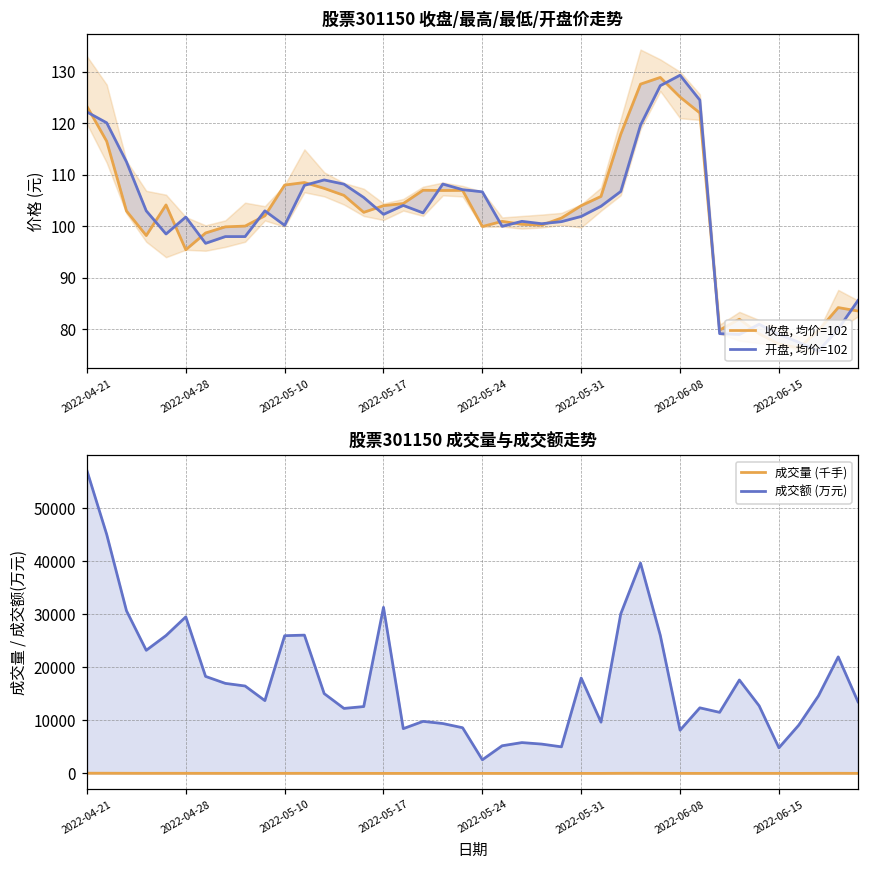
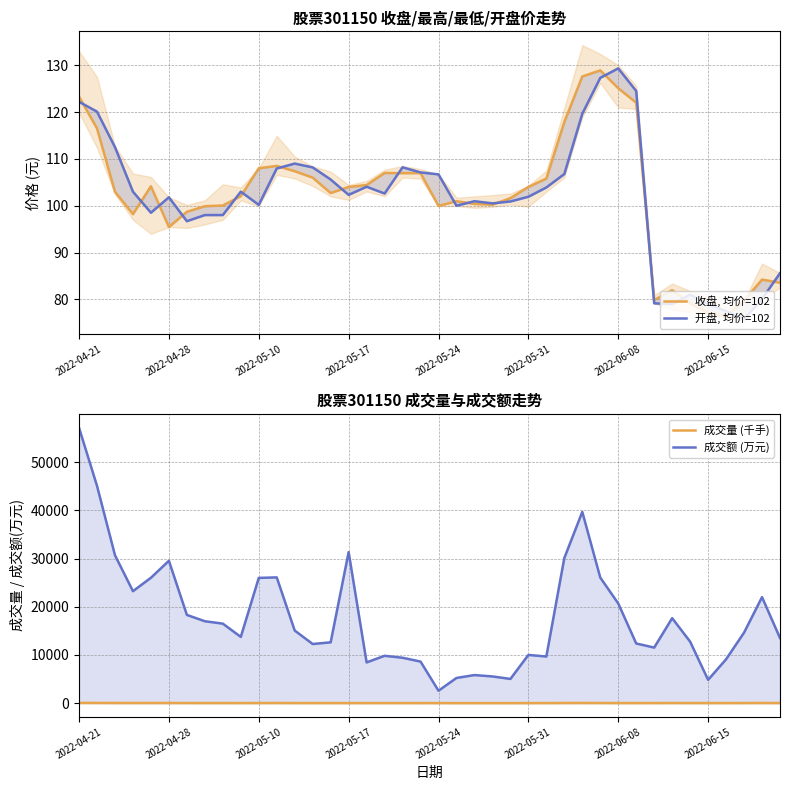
  {
    "股票301150 成交量与成交额走势": {
      "成交量 (千手)": {
        "2022-04-21": 0,
        "2022-04-28": 0,
        "2022-05-10": 0,
        "2022-05-17": 0,
        "2022-05-24": 0,
        "2022-05-31": 0,
        "2022-06-08": 0,
        "2022-06-15": 0
      },
      "成交额 (万元)": {
        "2022-04-21": 57000,
        "2022-04-28": 30000,
        "2022-05-10": 26000,
        "2022-05-17": 31000,
        "2022-05-24": 3000,
-       "2022-05-31": 18000,
-       "2022-06-08": 8000,
+       "2022-05-31": 10000,
+       "2022-06-08": 21000,
        "2022-06-15": 5000
      }
    }
  }
